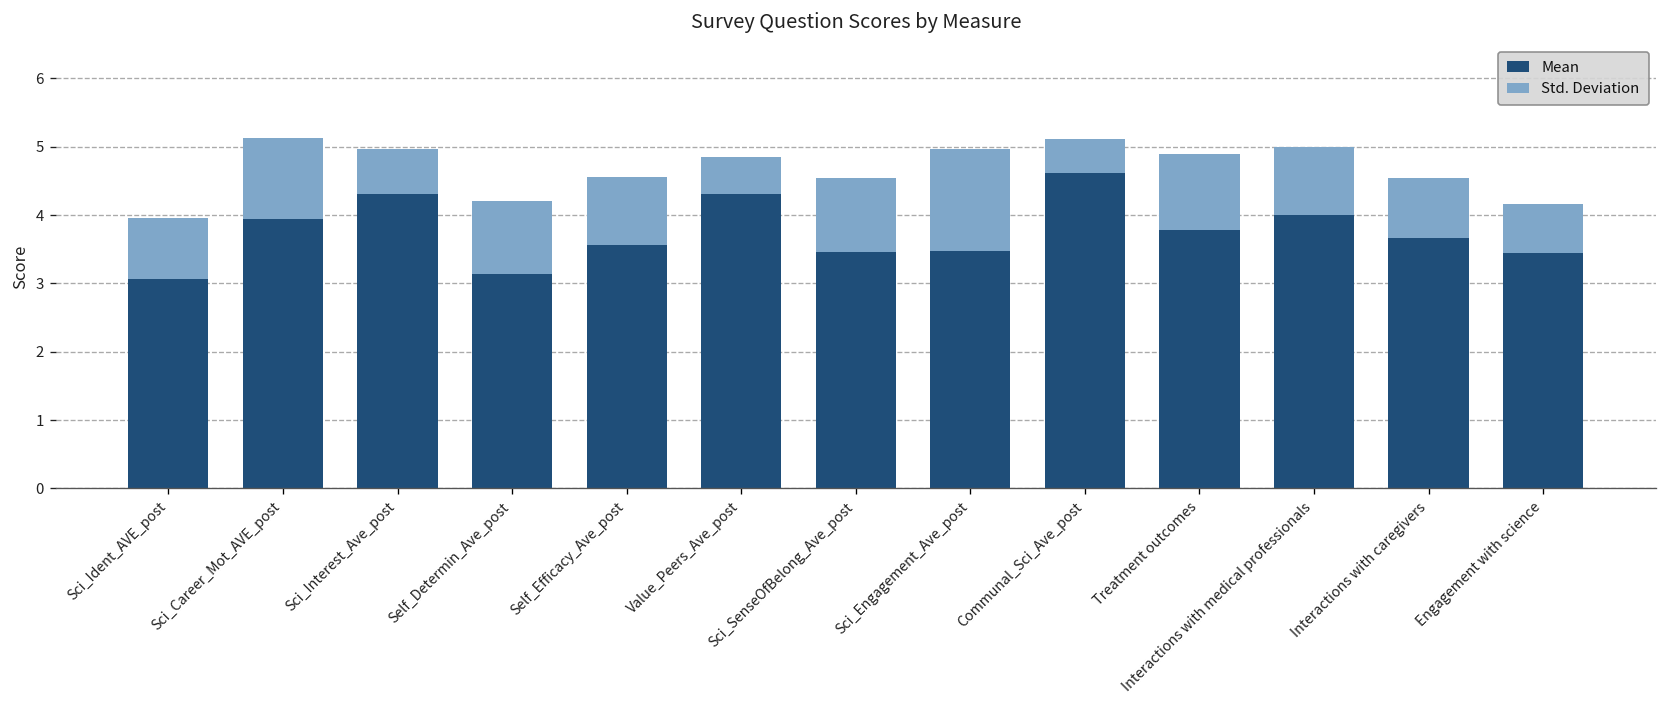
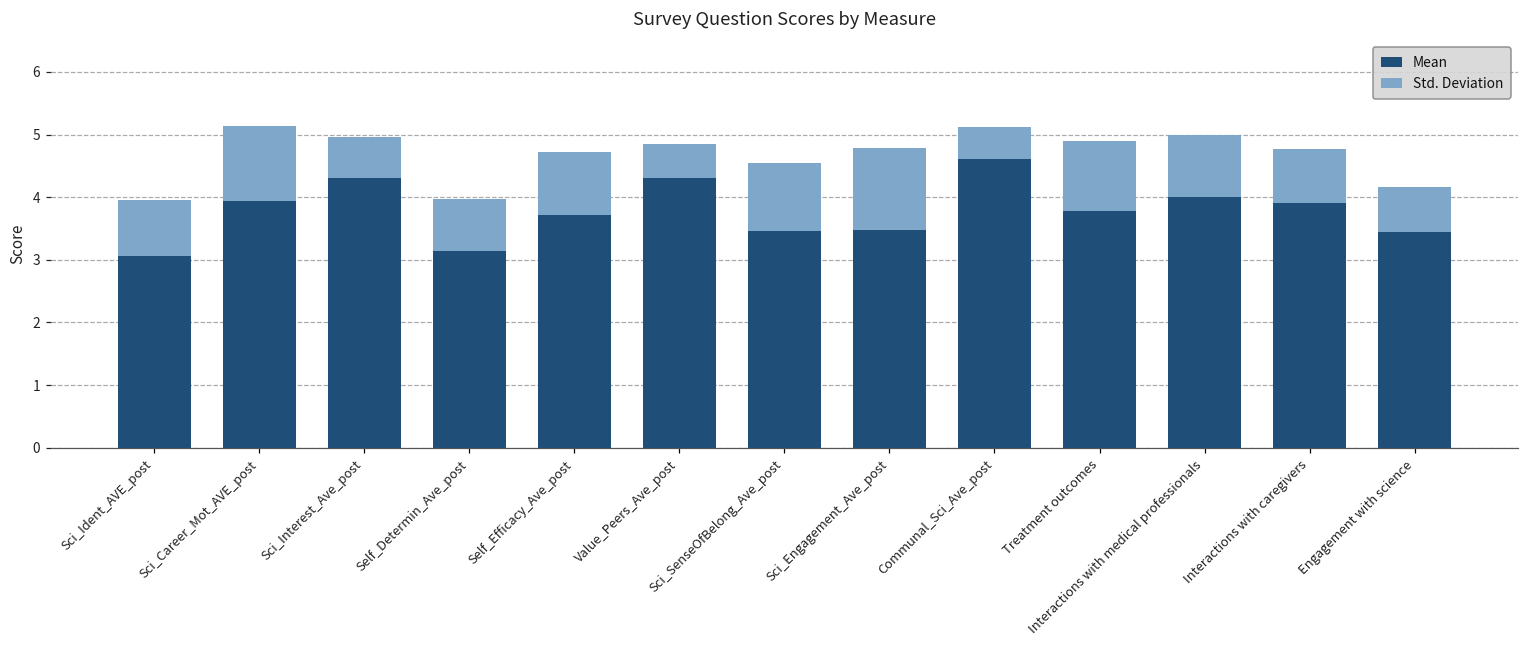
  {
    "Mean": {
      "Sci_Ident_AVE_post": 3.1,
      "Sci_Career_Mot_AVE_post": 3.9,
      "Sci_Interest_Ave_post": 4.3,
      "Self_Determin_Ave_post": 3.1,
-     "Self_Efficacy_Ave_post": 3.6,
+     "Self_Efficacy_Ave_post": 3.7,
      "Value_Peers_Ave_post": 4.3,
      "Sci_SenseOfBelong_Ave_post": 3.5,
      "Sci_Engagement_Ave_post": 3.5,
      "Communal_Sci_Ave_post": 4.6,
      "Treatment outcomes": 3.8,
      "Interactions with medical professionals": 4.0,
-     "Interactions with caregivers": 3.7,
+     "Interactions with caregivers": 3.9,
      "Engagement with science": 3.4
    },
    "Std. Deviation": {
      "Sci_Ident_AVE_post": 0.9,
      "Sci_Career_Mot_AVE_post": 1.2,
      "Sci_Interest_Ave_post": 0.7,
-     "Self_Determin_Ave_post": 1.1,
+     "Self_Determin_Ave_post": 0.8,
      "Self_Efficacy_Ave_post": 1.0,
      "Value_Peers_Ave_post": 0.5,
      "Sci_SenseOfBelong_Ave_post": 1.1,
-     "Sci_Engagement_Ave_post": 1.5,
+     "Sci_Engagement_Ave_post": 1.3,
      "Communal_Sci_Ave_post": 0.5,
      "Treatment outcomes": 1.1,
      "Interactions with medical professionals": 1.0,
      "Interactions with caregivers": 0.9,
      "Engagement with science": 0.7
    }
  }
